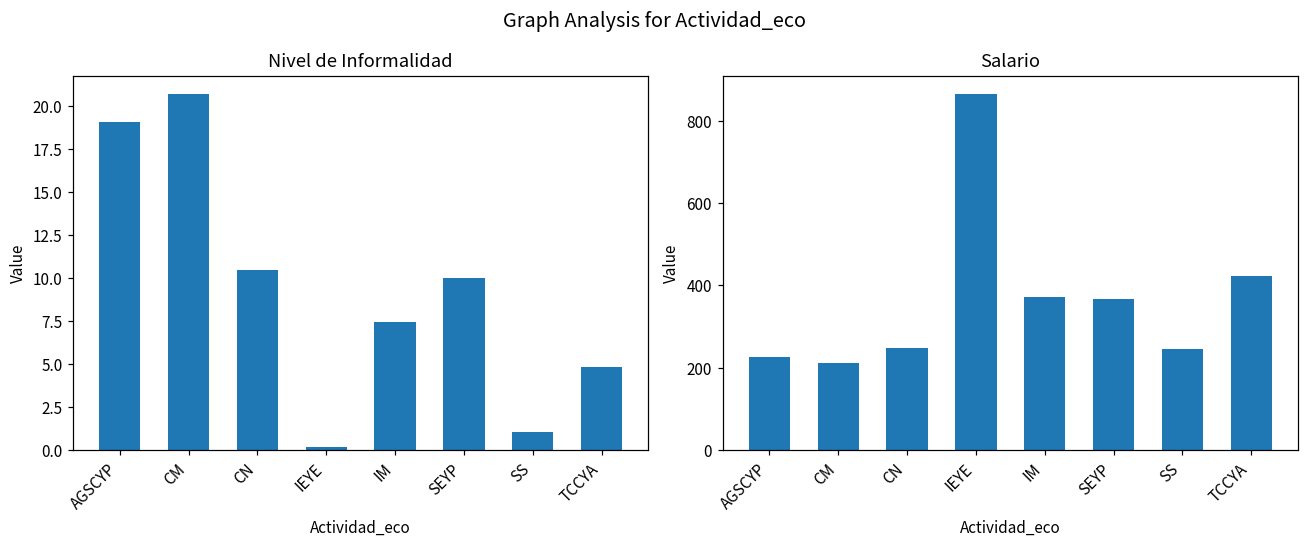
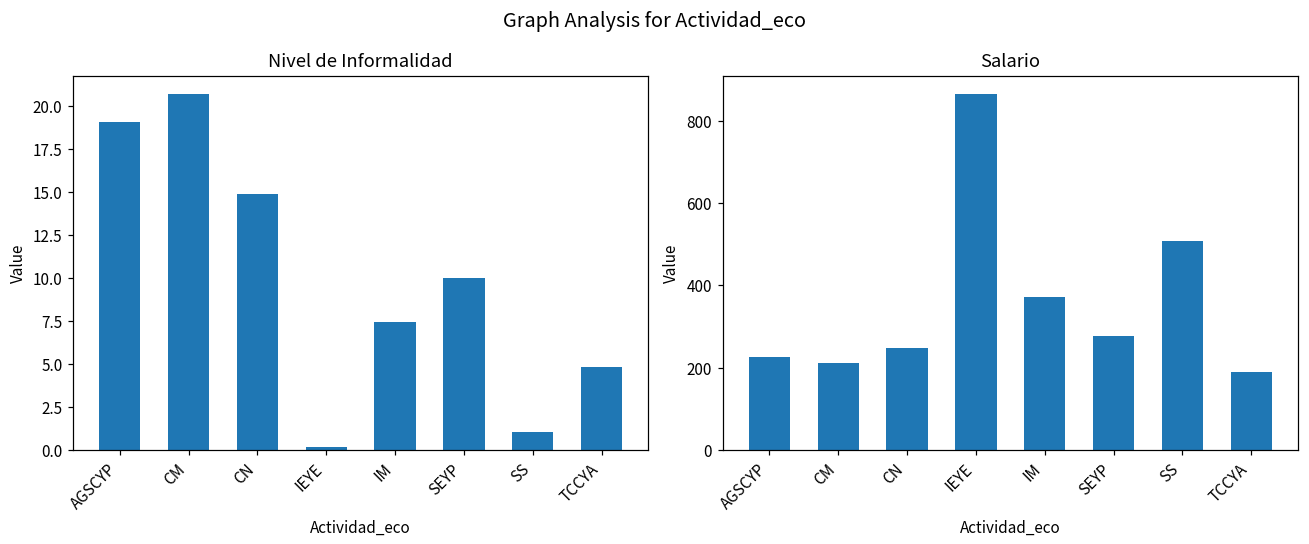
  {
    "Nivel de Informalidad": {
      "AGSCYP": 19.1,
      "CM": 20.8,
-     "CN": 10.5,
+     "CN": 14.9,
      "IEYE": 0.2,
      "IM": 7.5,
      "SEYP": 10.0,
      "SS": 1.1,
      "TCCYA": 4.8
    },
    "Salario": {
      "AGSCYP": 230,
      "CM": 210,
      "CN": 250,
      "IEYE": 870,
      "IM": 370,
-     "SEYP": 370,
-     "SS": 250,
-     "TCCYA": 420
+     "SEYP": 280,
+     "SS": 510,
+     "TCCYA": 190
    }
  }
